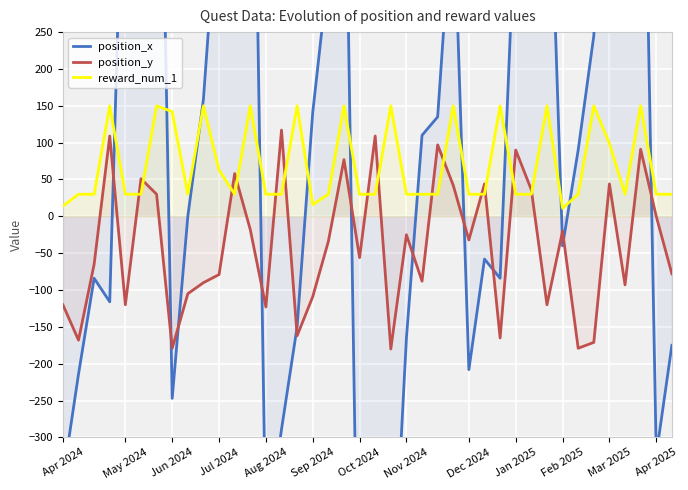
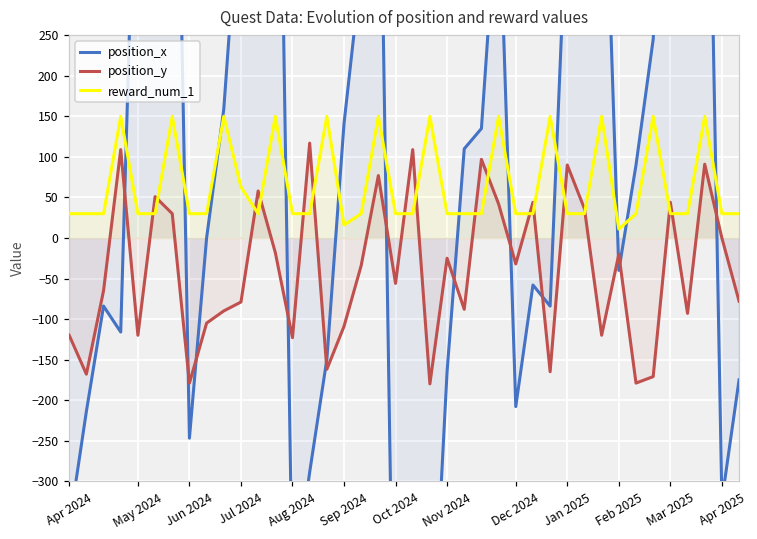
  {
    "reward_num_1": {
-     "Apr 2024": 10,
+     "Apr 2024": 30,
      "May 2024": 30,
-     "Jun 2024": 140,
+     "Jun 2024": 30,
      "Jul 2024": 60,
      "Aug 2024": 30,
      "Sep 2024": 20,
      "Oct 2024": 30,
      "Nov 2024": 30,
      "Dec 2024": 30,
      "Jan 2025": 30,
      "Feb 2025": 10,
-     "Mar 2025": 100,
+     "Mar 2025": 30,
      "Apr 2025": 30
    }
  }
